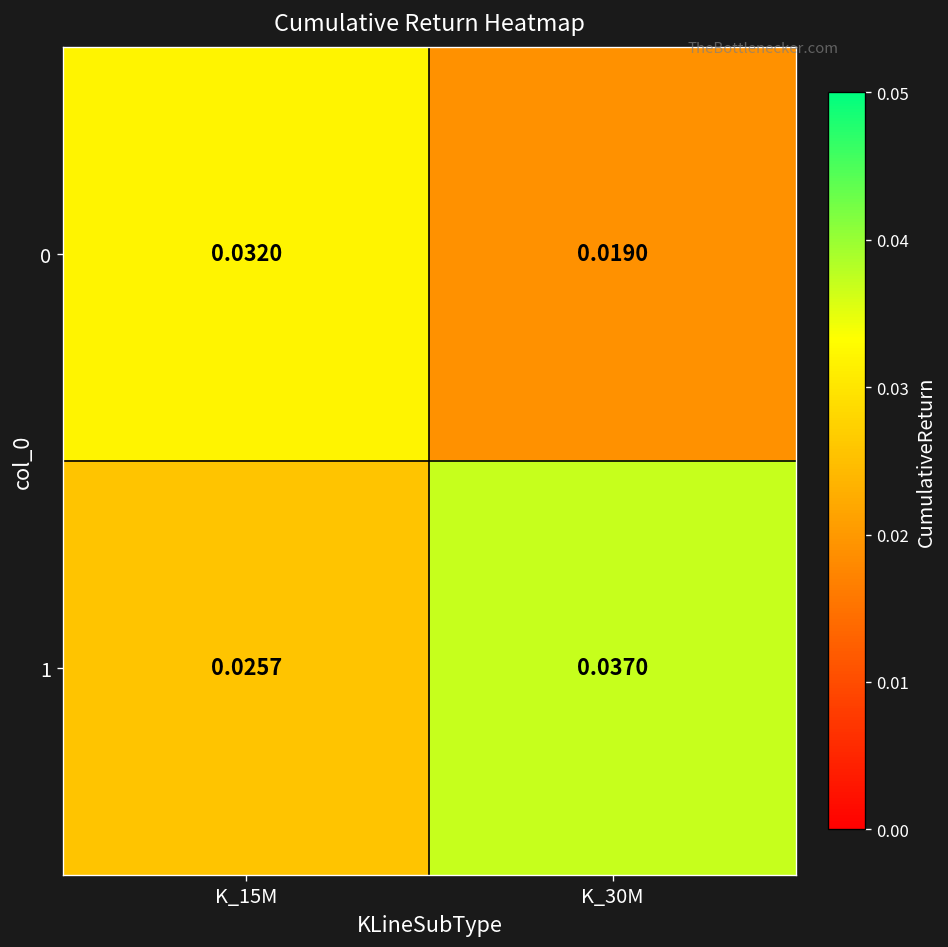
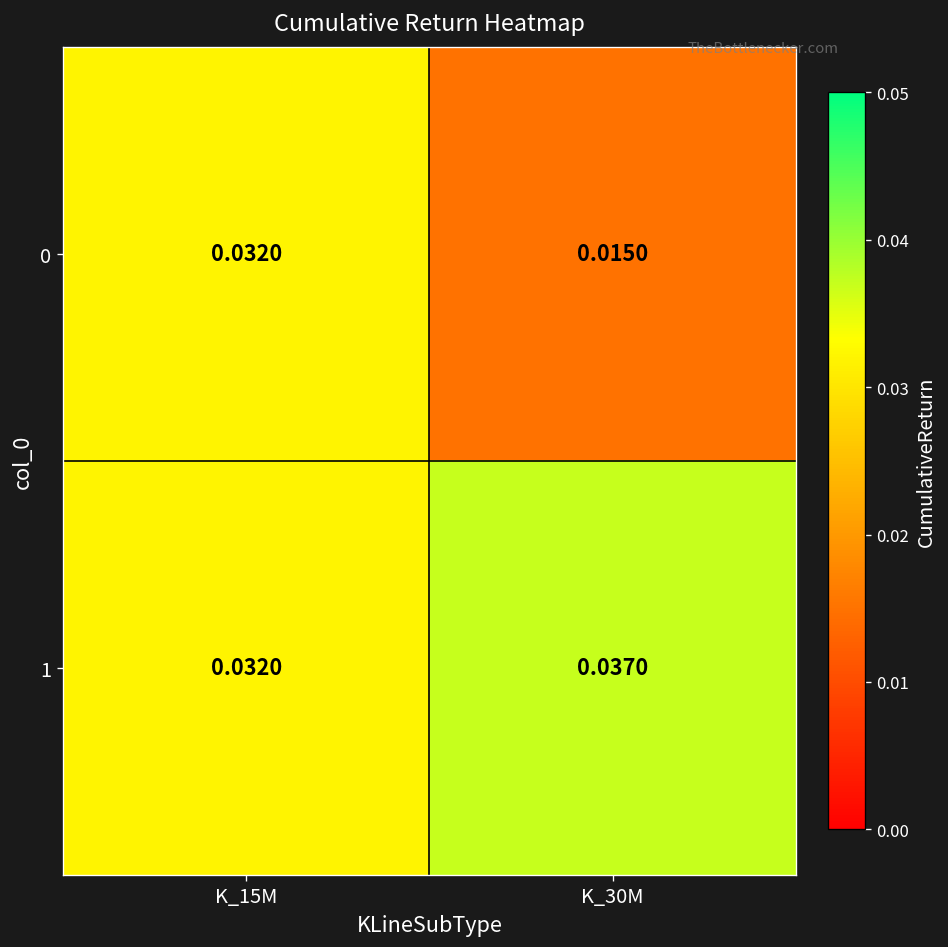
  {
    "0": {
      "K_15M": 0.0320,
-     "K_30M": 0.0190
+     "K_30M": 0.0150
    },
    "1": {
-     "K_15M": 0.0257,
+     "K_15M": 0.0320,
      "K_30M": 0.0370
    }
  }
